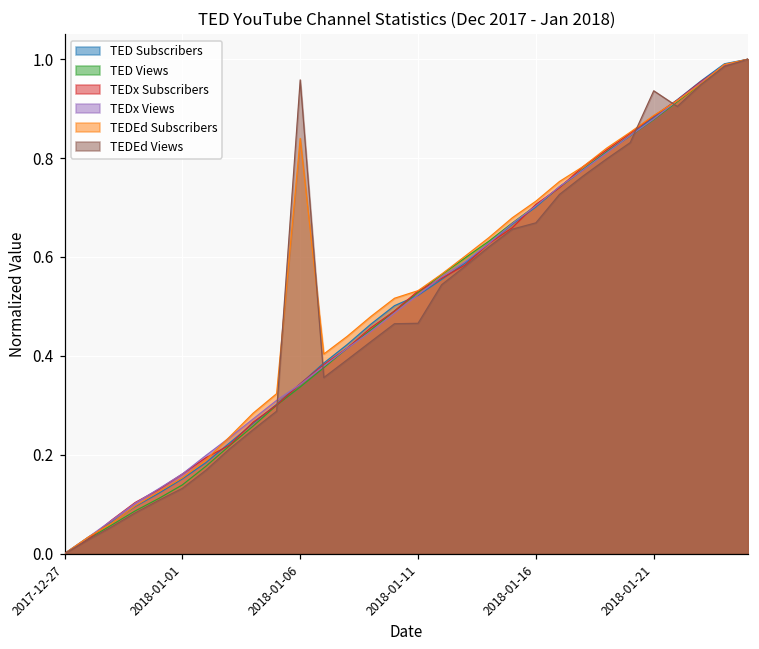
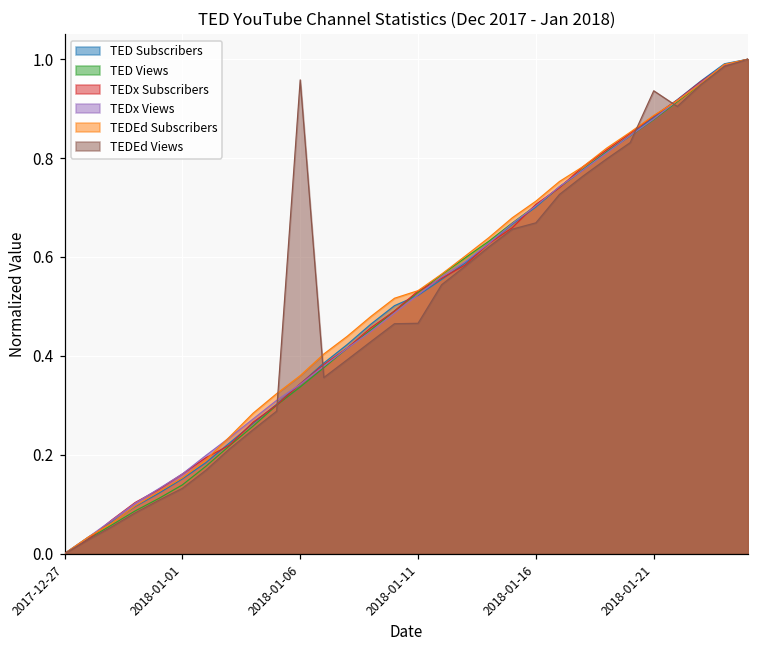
  {
    "TED Views": {
      "2018-01-01": 0.14
    },
    "TEDEd Subscribers": {
-     "2018-01-06": 0.84,
+     "2018-01-06": 0.36,
      "2018-01-16": 0.71
    },
    "TEDEd Views": {
      "2018-01-01": 0.13,
      "2018-01-06": 0.96,
      "2018-01-11": 0.47,
      "2018-01-16": 0.67,
      "2018-01-21": 0.94
    }
  }
